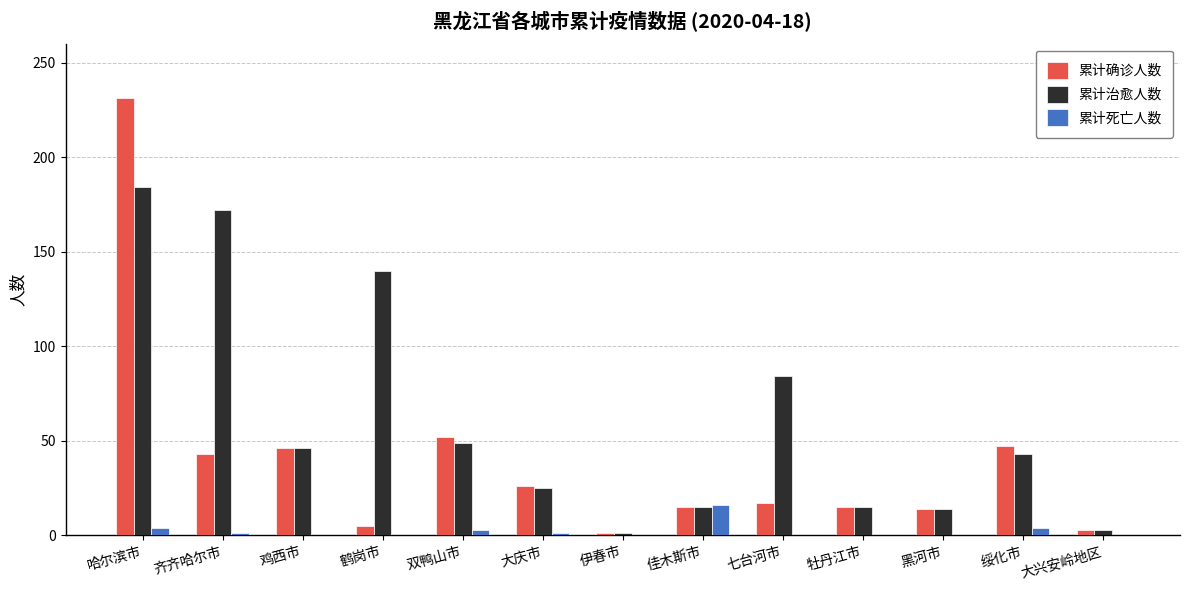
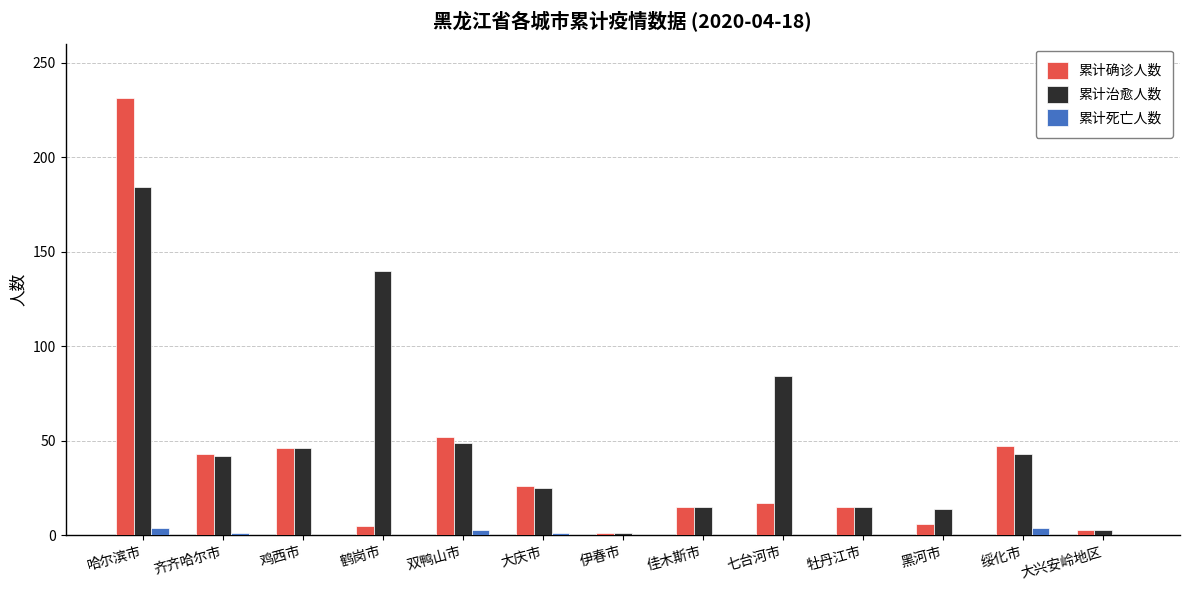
  {
    "累计确诊人数": {
      "哈尔滨市": 231,
      "齐齐哈尔市": 43,
      "鸡西市": 46,
      "鹤岗市": 5,
      "双鸭山市": 52,
      "大庆市": 26,
      "佳木斯市": 15,
      "七台河市": 17,
      "牡丹江市": 15,
-     "黑河市": 14,
+     "黑河市": 6,
      "绥化市": 47,
      "大兴安岭地区": 3
    },
    "累计治愈人数": {
      "哈尔滨市": 184,
-     "齐齐哈尔市": 172,
+     "齐齐哈尔市": 42,
      "鸡西市": 46,
      "鹤岗市": 140,
      "双鸭山市": 49,
      "大庆市": 25,
      "佳木斯市": 15,
      "七台河市": 84,
      "牡丹江市": 15,
      "黑河市": 14,
      "绥化市": 43,
      "大兴安岭地区": 3
    },
    "累计死亡人数": {
      "哈尔滨市": 4,
      "鸡西市": 0,
      "鹤岗市": 0,
      "双鸭山市": 3,
      "伊春市": 0,
-     "佳木斯市": 16,
+     "佳木斯市": 0,
      "七台河市": 0,
      "牡丹江市": 0,
      "黑河市": 0,
      "绥化市": 4,
      "大兴安岭地区": 0
    }
  }
